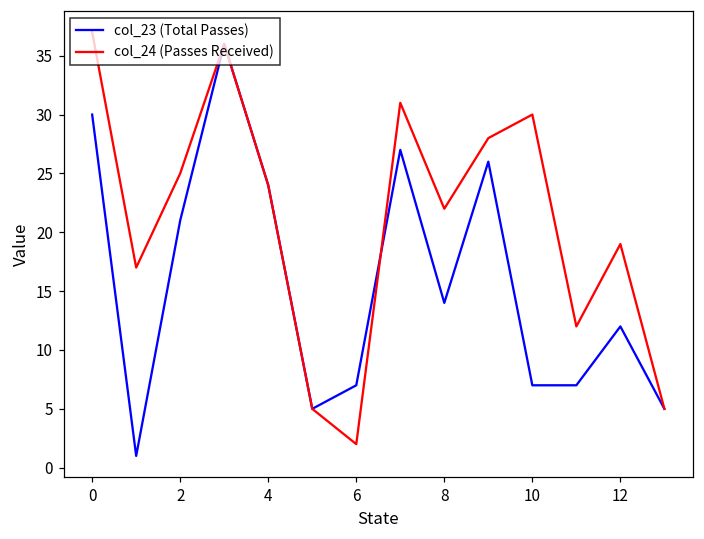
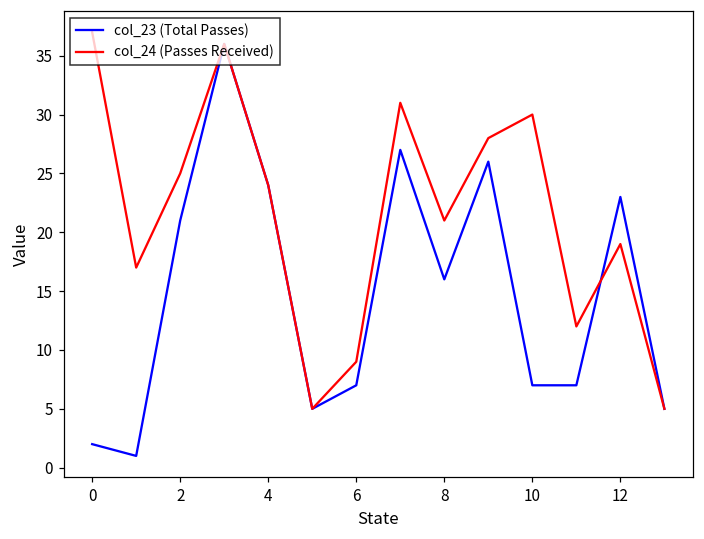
  {
    "col_23 (Total Passes)": {
-     "0": 30,
+     "0": 2,
      "2": 21,
      "6": 7,
-     "8": 14,
+     "8": 16,
      "10": 7,
-     "12": 12
+     "12": 23
    },
    "col_24 (Passes Received)": {
      "2": 25,
-     "6": 2,
-     "8": 22,
+     "6": 9,
+     "8": 21,
      "10": 30,
      "12": 19
    }
  }
